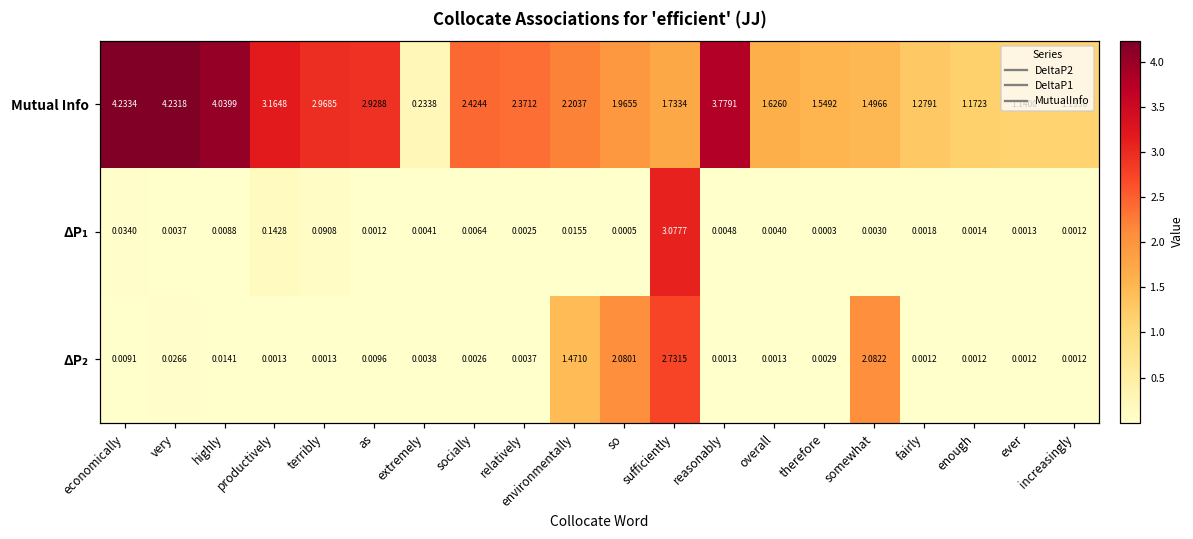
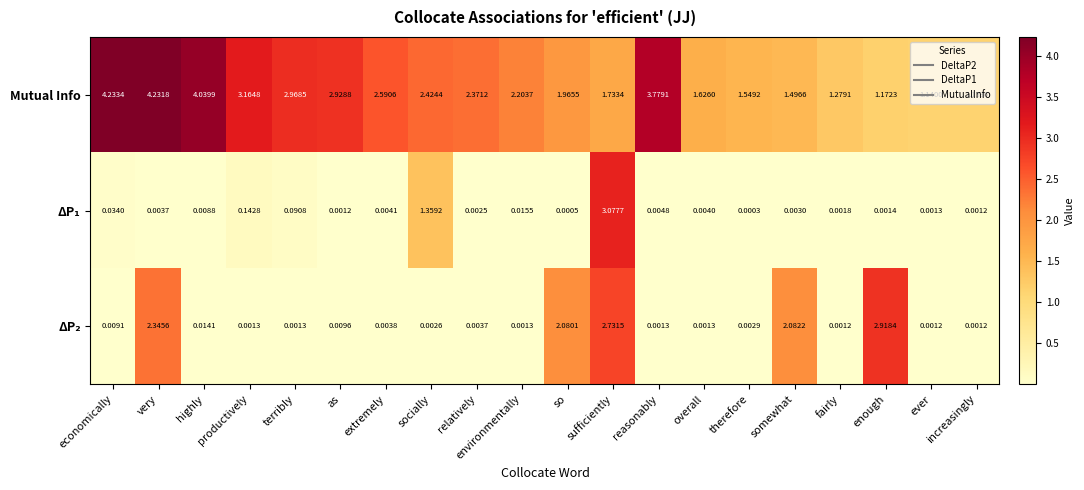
  {
    "Mutual Info": {
      "economically": 4.2334,
      "very": 4.2318,
      "highly": 4.0399,
      "productively": 3.1648,
      "terribly": 2.9685,
      "as": 2.9288,
-     "extremely": 0.2338,
+     "extremely": 2.5906,
      "socially": 2.4244,
      "relatively": 2.3712,
      "environmentally": 2.2037,
      "so": 1.9655,
      "sufficiently": 1.7334,
      "reasonably": 3.7791,
      "overall": 1.6260,
      "therefore": 1.5492,
      "somewhat": 1.4966,
      "fairly": 1.2791,
      "enough": 1.1723
    },
    "ΔP₁": {
      "economically": 0.0340,
      "very": 0.0037,
      "highly": 0.0088,
      "productively": 0.1428,
      "terribly": 0.0908,
      "as": 0.0012,
      "extremely": 0.0041,
-     "socially": 0.0064,
+     "socially": 1.3592,
      "relatively": 0.0025,
      "environmentally": 0.0155,
      "so": 0.0005,
      "sufficiently": 3.0777,
      "reasonably": 0.0048,
      "overall": 0.0040,
      "therefore": 0.0003,
      "somewhat": 0.0030,
      "fairly": 0.0018,
      "enough": 0.0014,
      "ever": 0.0013,
      "increasingly": 0.0012
    },
    "ΔP₂": {
      "economically": 0.0091,
-     "very": 0.0266,
+     "very": 2.3456,
      "highly": 0.0141,
      "productively": 0.0013,
      "terribly": 0.0013,
      "as": 0.0096,
      "extremely": 0.0038,
      "socially": 0.0026,
      "relatively": 0.0037,
-     "environmentally": 1.4710,
+     "environmentally": 0.0013,
      "so": 2.0801,
      "sufficiently": 2.7315,
      "reasonably": 0.0013,
      "overall": 0.0013,
      "therefore": 0.0029,
      "somewhat": 2.0822,
      "fairly": 0.0012,
-     "enough": 0.0012,
+     "enough": 2.9184,
      "ever": 0.0012,
      "increasingly": 0.0012
    }
  }
